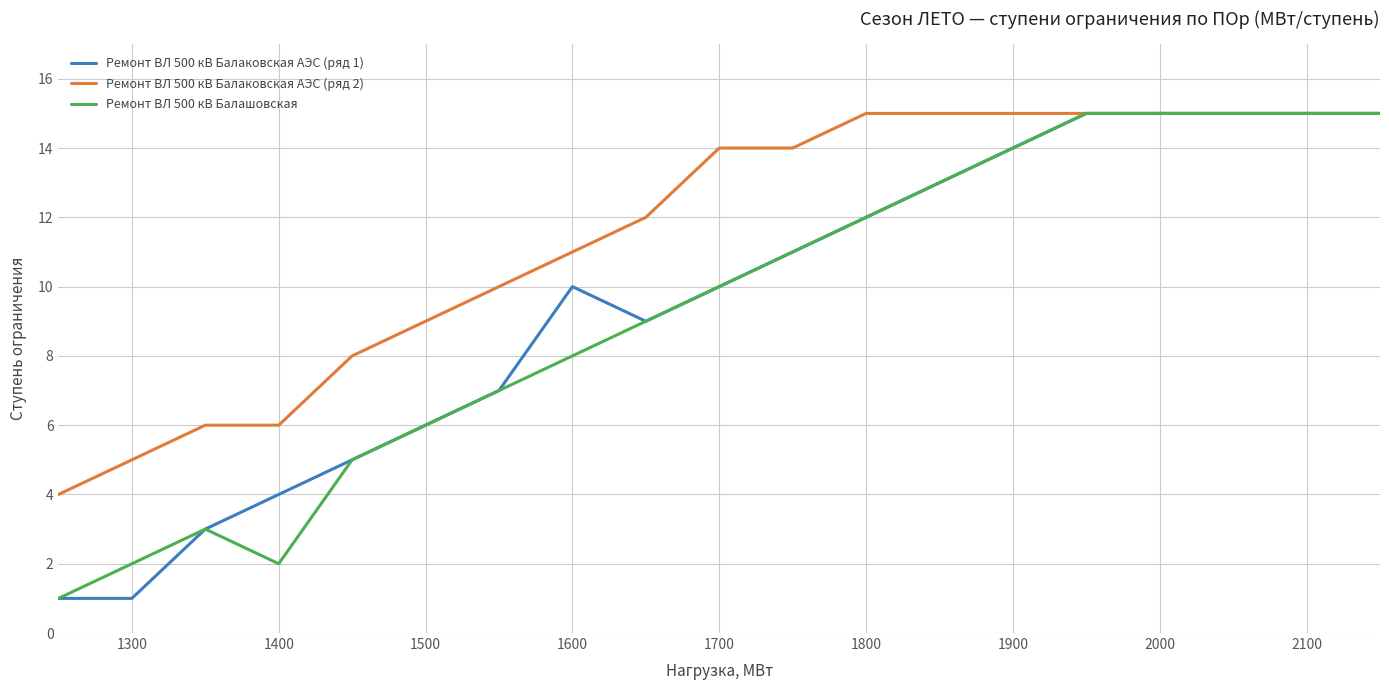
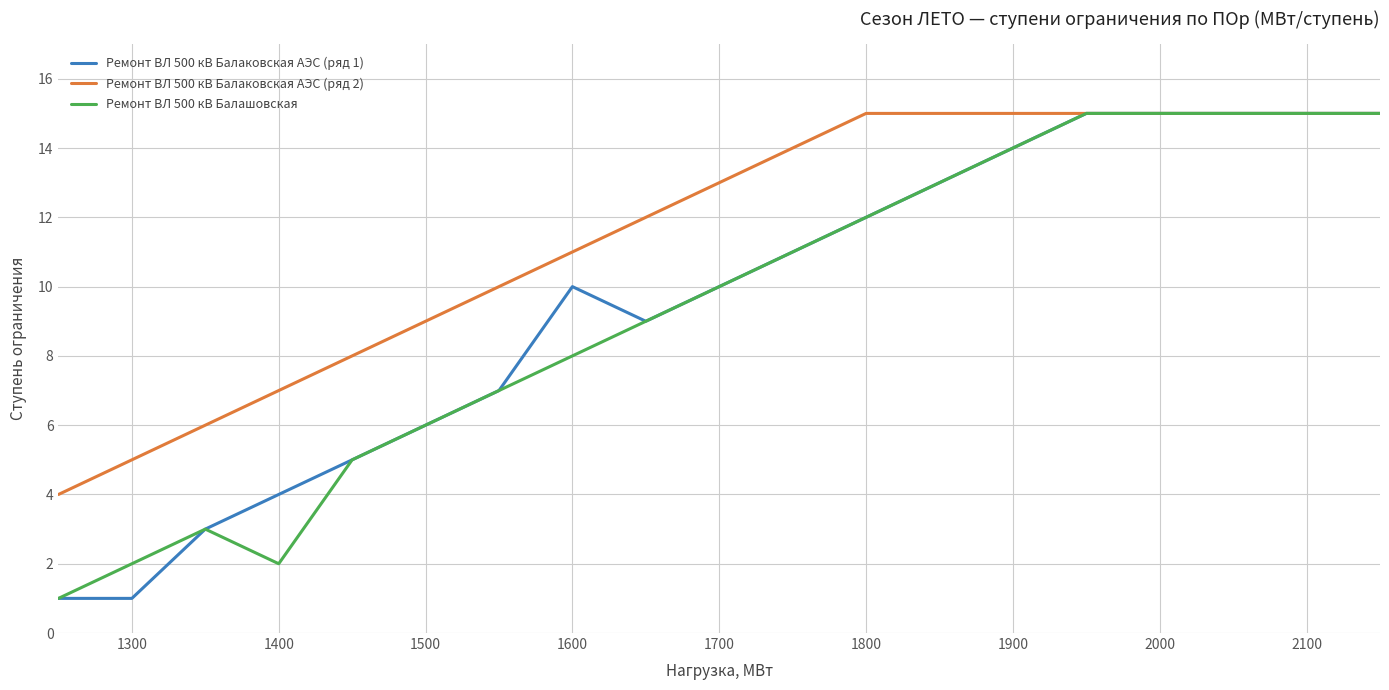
  {
    "Ремонт ВЛ 500 кВ Балаковская АЭС (ряд 1)": {
      "1300": 1,
      "1400": 4,
      "1600": 10
    },
    "Ремонт ВЛ 500 кВ Балаковская АЭС (ряд 2)": {
      "1300": 5,
-     "1400": 6,
+     "1400": 7,
      "1500": 9,
      "1600": 11,
-     "1700": 14,
+     "1700": 13,
      "1800": 15,
      "1900": 15
    },
    "Ремонт ВЛ 500 кВ Балашовская": {
      "1300": 2,
      "1400": 2,
      "1600": 8
    }
  }
